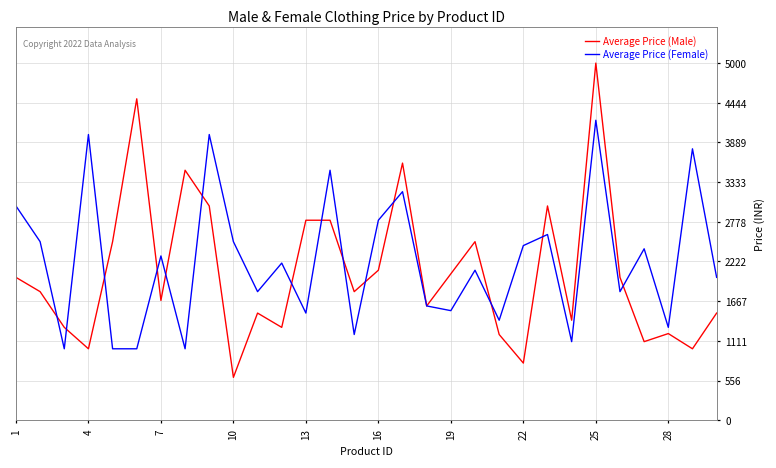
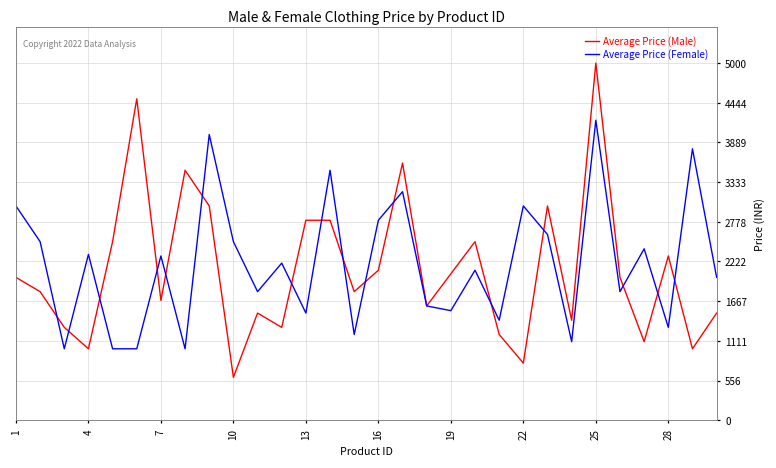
  {
    "Average Price (Male)": {
      "1": 2000,
      "4": 1000,
      "7": 1700,
      "10": 600,
      "13": 2800,
      "16": 2100,
      "19": 2100,
      "22": 800,
      "25": 5000,
-     "28": 1200
+     "28": 2300
    },
    "Average Price (Female)": {
      "1": 3000,
-     "4": 4000,
+     "4": 2300,
      "7": 2300,
      "10": 2500,
      "13": 1500,
      "16": 2800,
      "19": 1500,
-     "22": 2400,
+     "22": 3000,
      "25": 4200,
      "28": 1300
    }
  }
